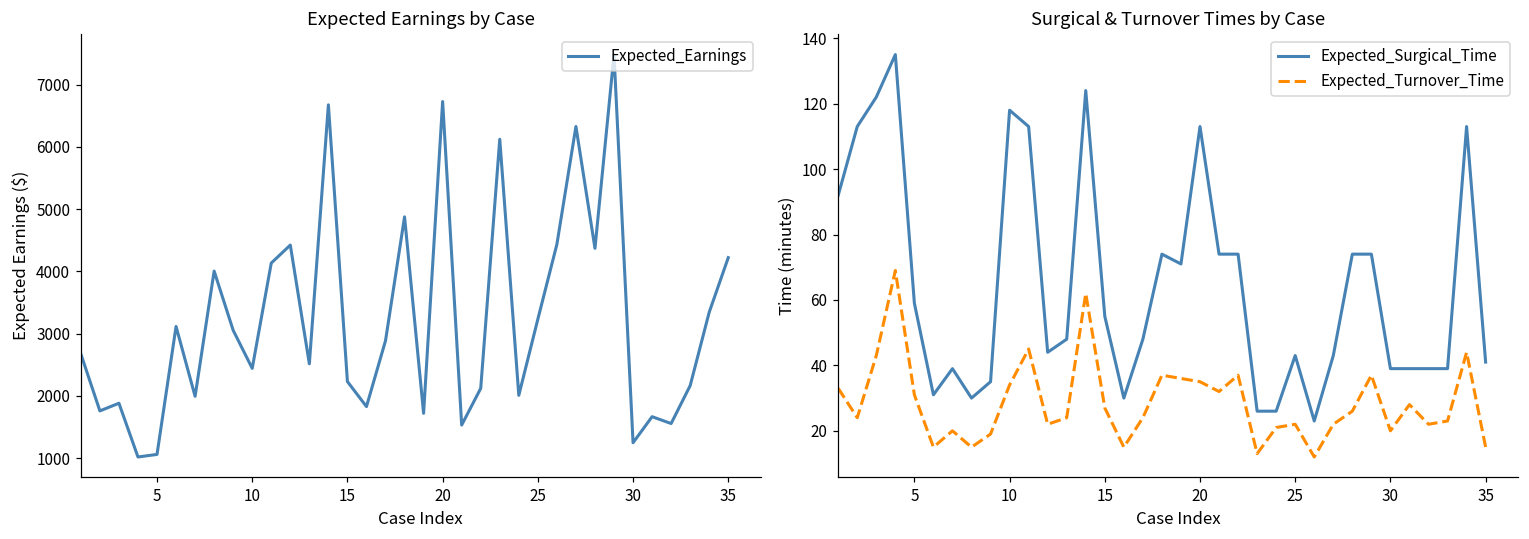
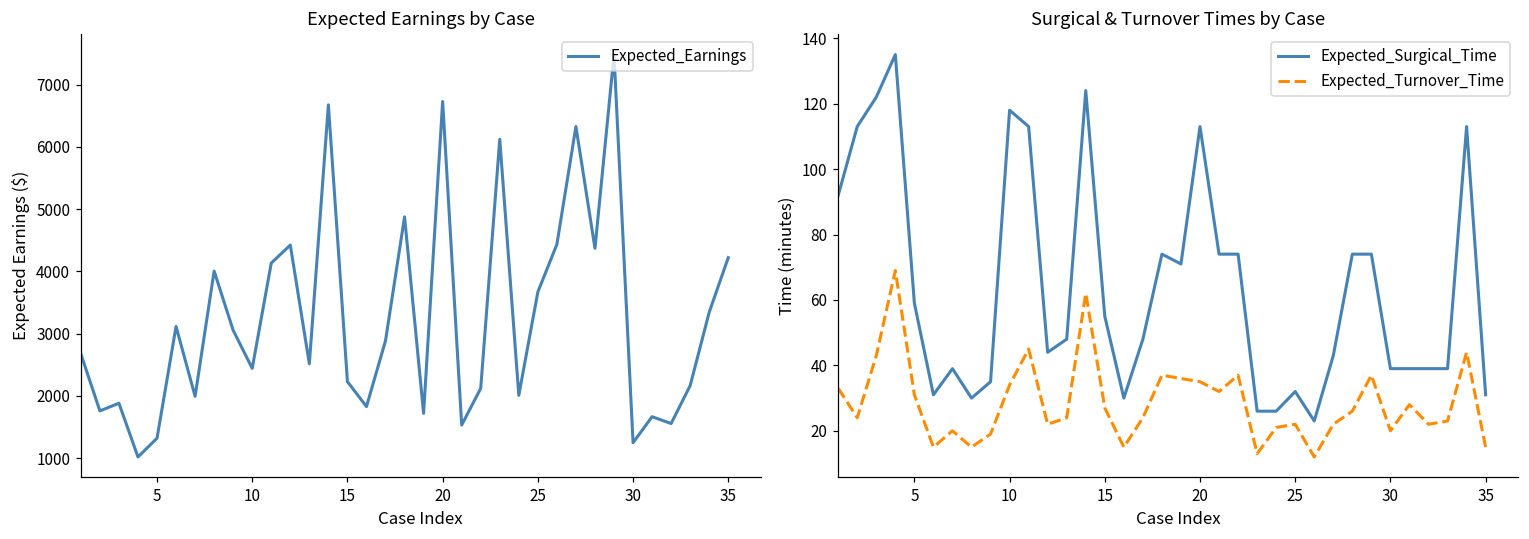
  {
    "Expected Earnings by Case": {
-     "5": 1100,
+     "5": 1300,
      "10": 2400,
      "15": 2200,
      "20": 6700,
-     "25": 3200,
+     "25": 3700,
      "30": 1200,
      "35": 4200
    },
    "Surgical & Turnover Times by Case": {
      "Expected_Surgical_Time": {
        "5": 59,
        "10": 118,
        "15": 55,
        "20": 113,
-       "25": 43,
+       "25": 32,
        "30": 39,
-       "35": 41
+       "35": 31
      },
      "Expected_Turnover_Time": {
        "5": 31,
        "10": 34,
        "15": 27,
        "20": 35,
        "25": 22,
        "30": 20,
        "35": 15
      }
    }
  }
